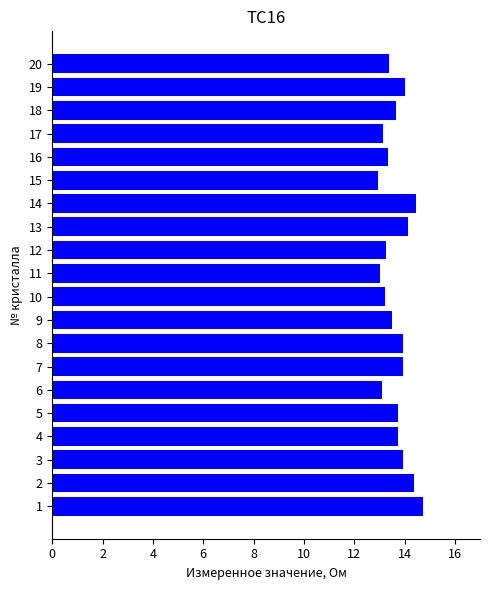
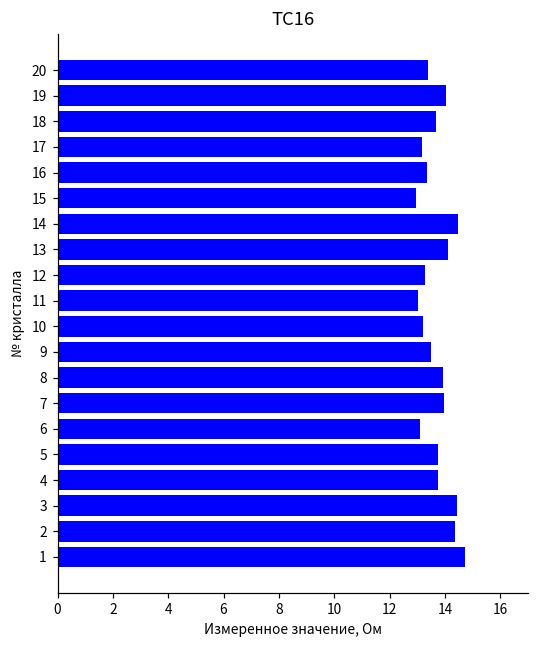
  {
    "20": 13.4,
    "19": 14.0,
    "18": 13.7,
    "17": 13.2,
    "16": 13.3,
    "15": 13.0,
    "14": 14.5,
    "13": 14.1,
    "12": 13.3,
    "11": 13.0,
    "10": 13.2,
    "9": 13.5,
    "8": 13.9,
    "7": 14.0,
    "6": 13.1,
    "5": 13.8,
    "4": 13.8,
-   "3": 13.9,
+   "3": 14.5,
    "2": 14.4,
    "1": 14.7
  }
